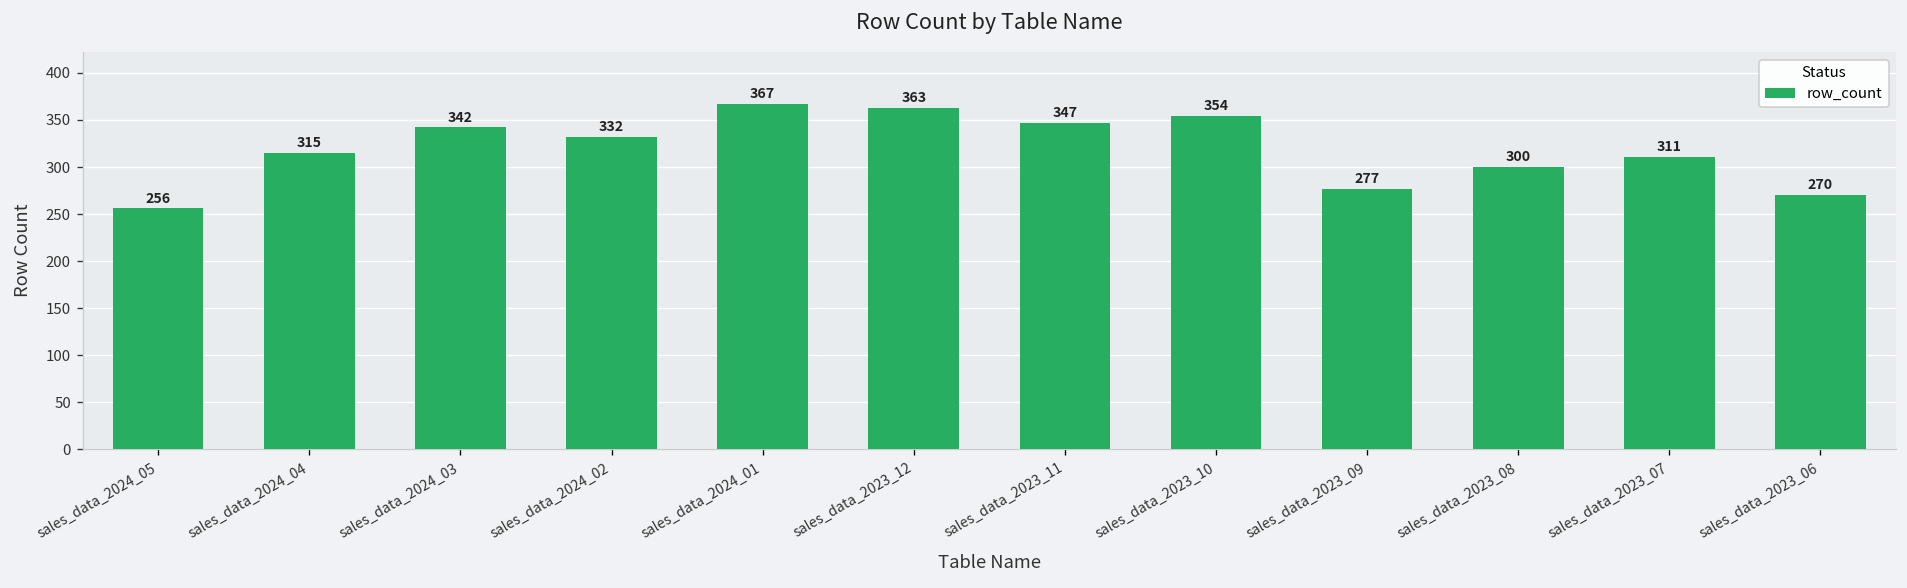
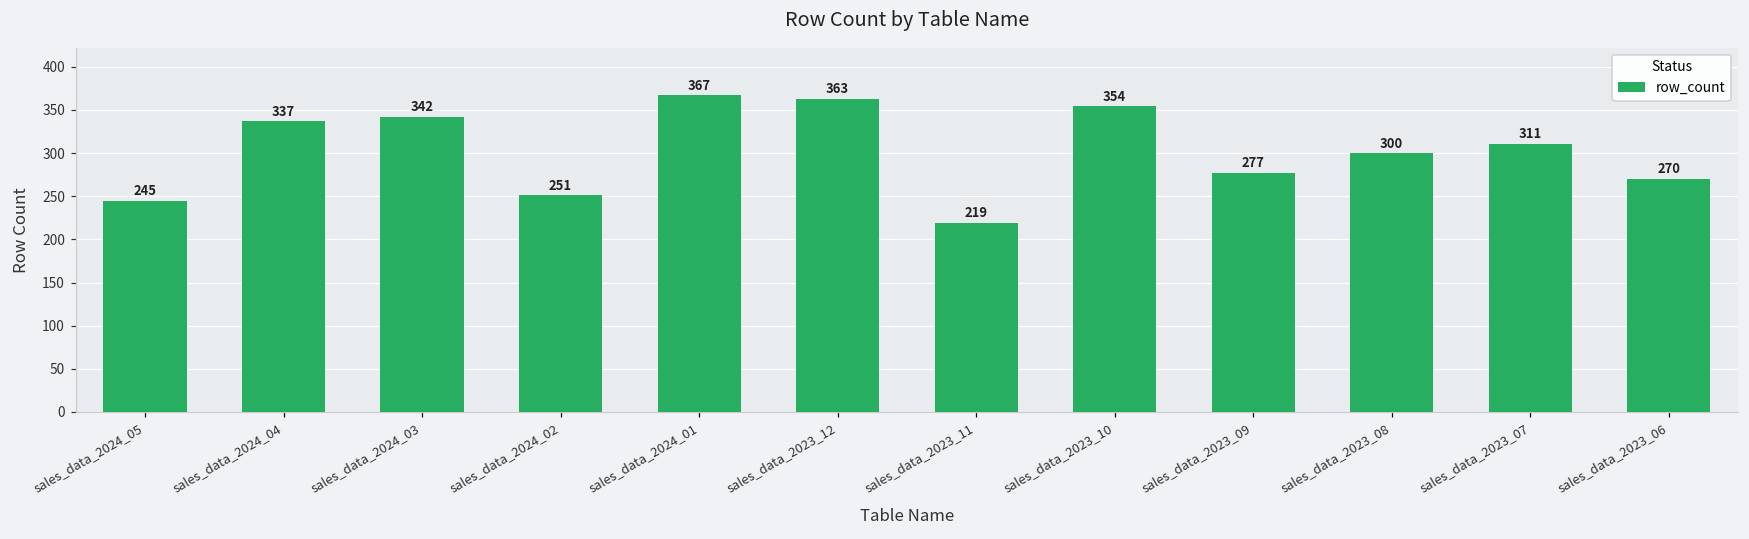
  {
-   "sales_data_2024_05": 256,
-   "sales_data_2024_04": 315,
+   "sales_data_2024_05": 245,
+   "sales_data_2024_04": 337,
    "sales_data_2024_03": 342,
-   "sales_data_2024_02": 332,
+   "sales_data_2024_02": 251,
    "sales_data_2024_01": 367,
    "sales_data_2023_12": 363,
-   "sales_data_2023_11": 347,
+   "sales_data_2023_11": 219,
    "sales_data_2023_10": 354,
    "sales_data_2023_09": 277,
    "sales_data_2023_08": 300,
    "sales_data_2023_07": 311,
    "sales_data_2023_06": 270
  }
